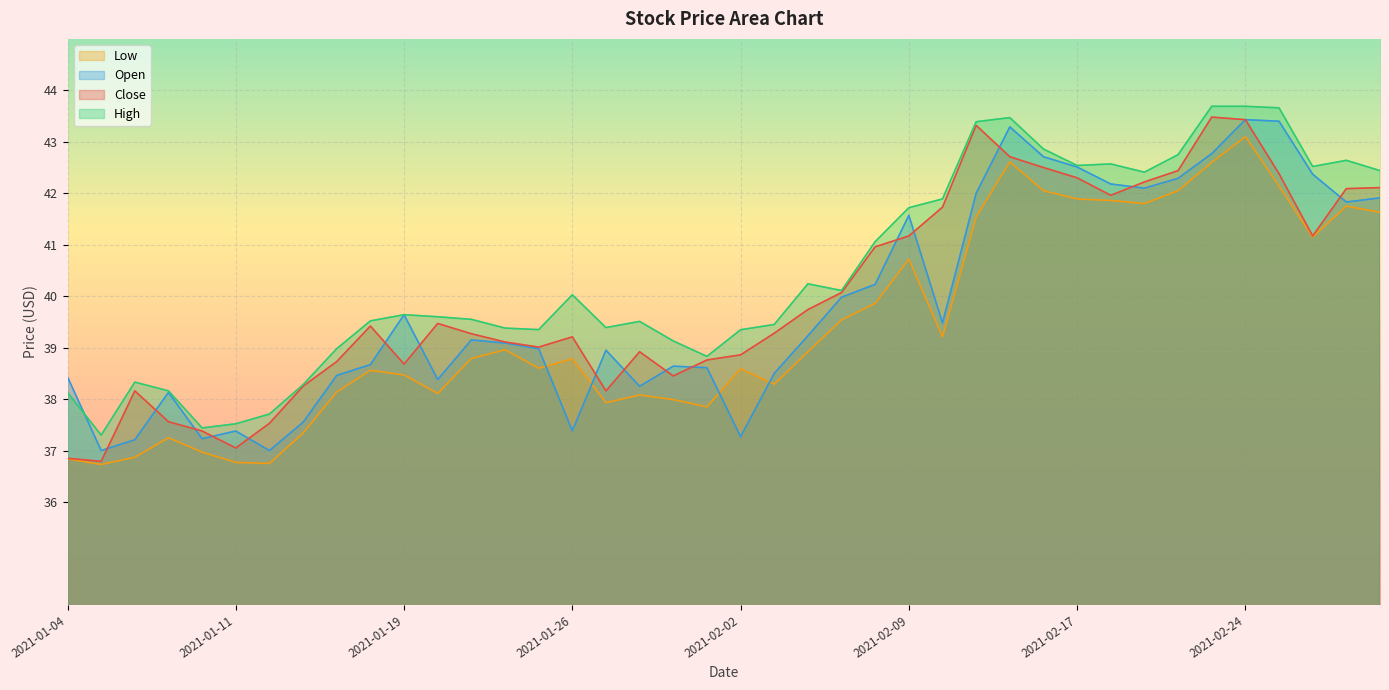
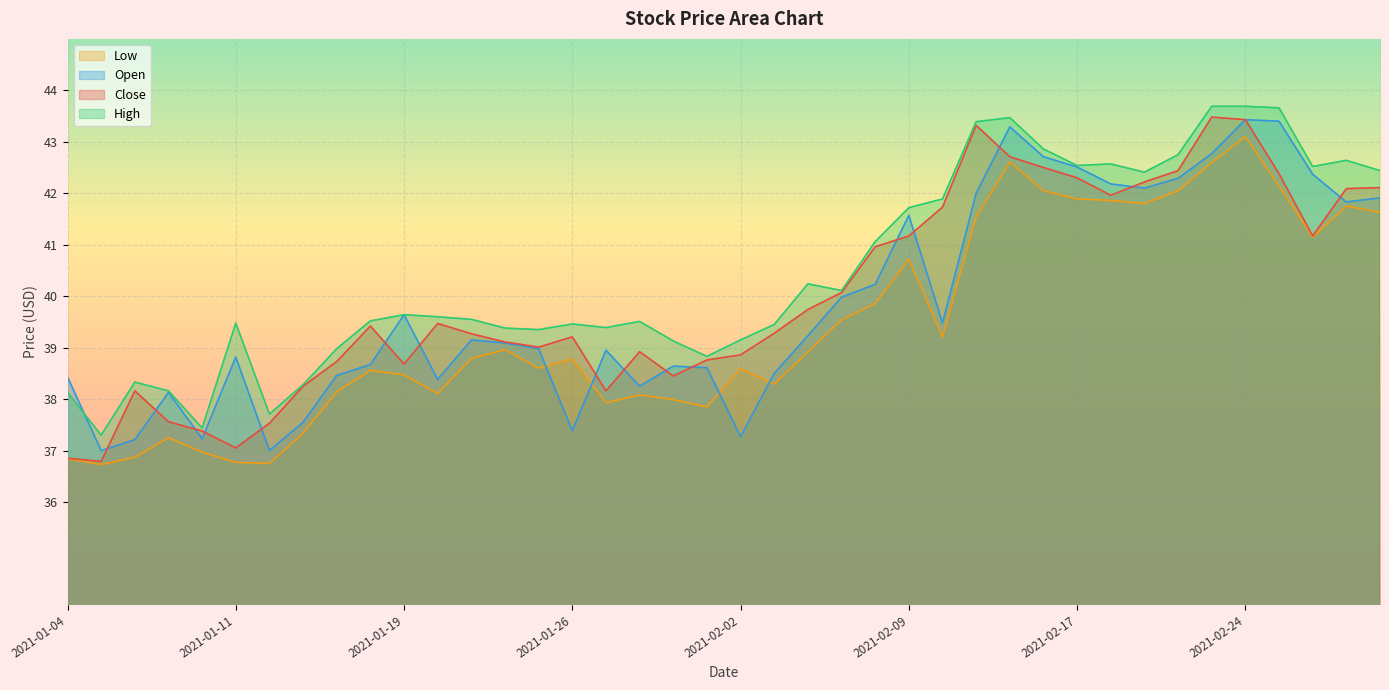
  {
    "Open": {
      "2021-01-04": 38.4,
-     "2021-01-11": 37.4,
+     "2021-01-11": 38.8,
      "2021-01-26": 37.4,
      "2021-02-02": 37.3,
      "2021-02-09": 41.6
    },
    "High": {
      "2021-01-04": 38.1,
-     "2021-01-11": 37.5,
-     "2021-01-26": 40.0,
-     "2021-02-02": 39.3,
+     "2021-01-11": 39.5,
+     "2021-01-26": 39.5,
+     "2021-02-02": 39.2,
      "2021-02-09": 41.7,
      "2021-02-24": 43.7
    }
  }
